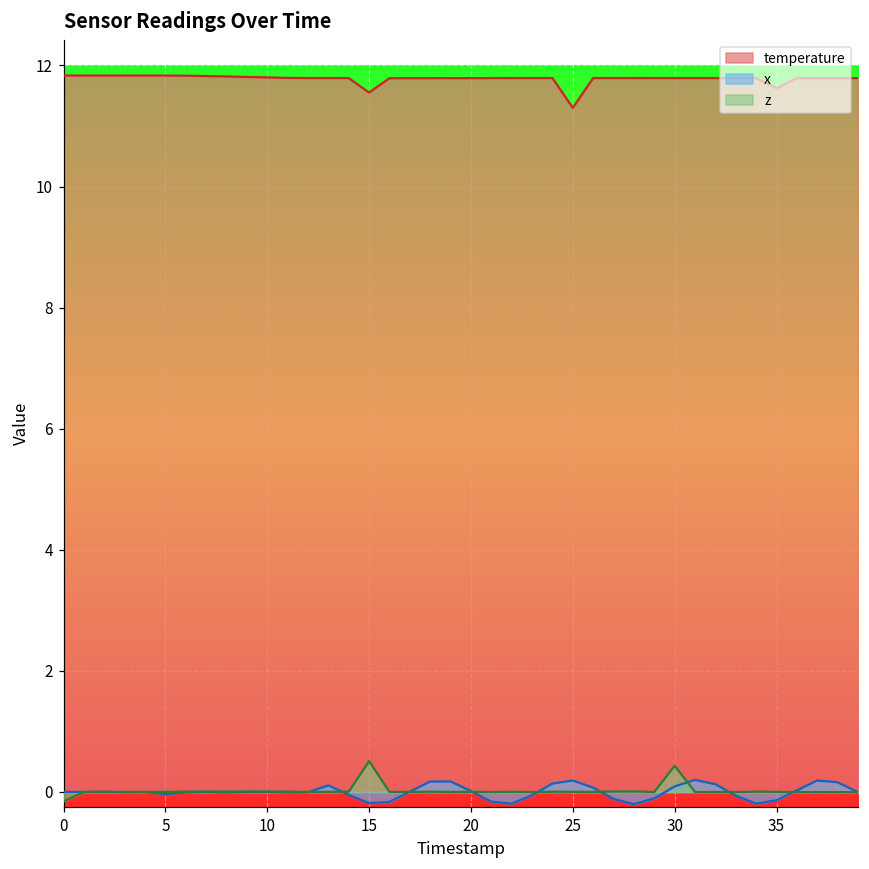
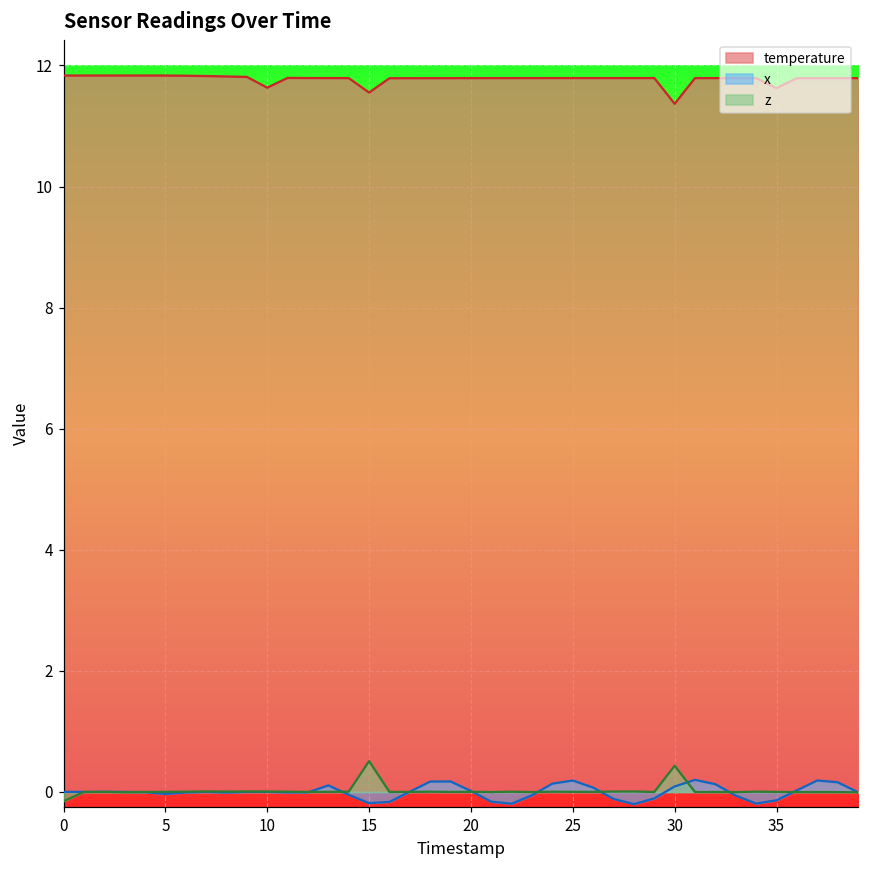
  {
    "temperature": {
      "0": 11.8,
      "5": 11.8,
-     "10": 11.8,
+     "10": 11.6,
      "15": 11.6,
      "20": 11.8,
-     "25": 11.3,
-     "30": 11.8
+     "25": 11.8,
+     "30": 11.4
    }
  }
